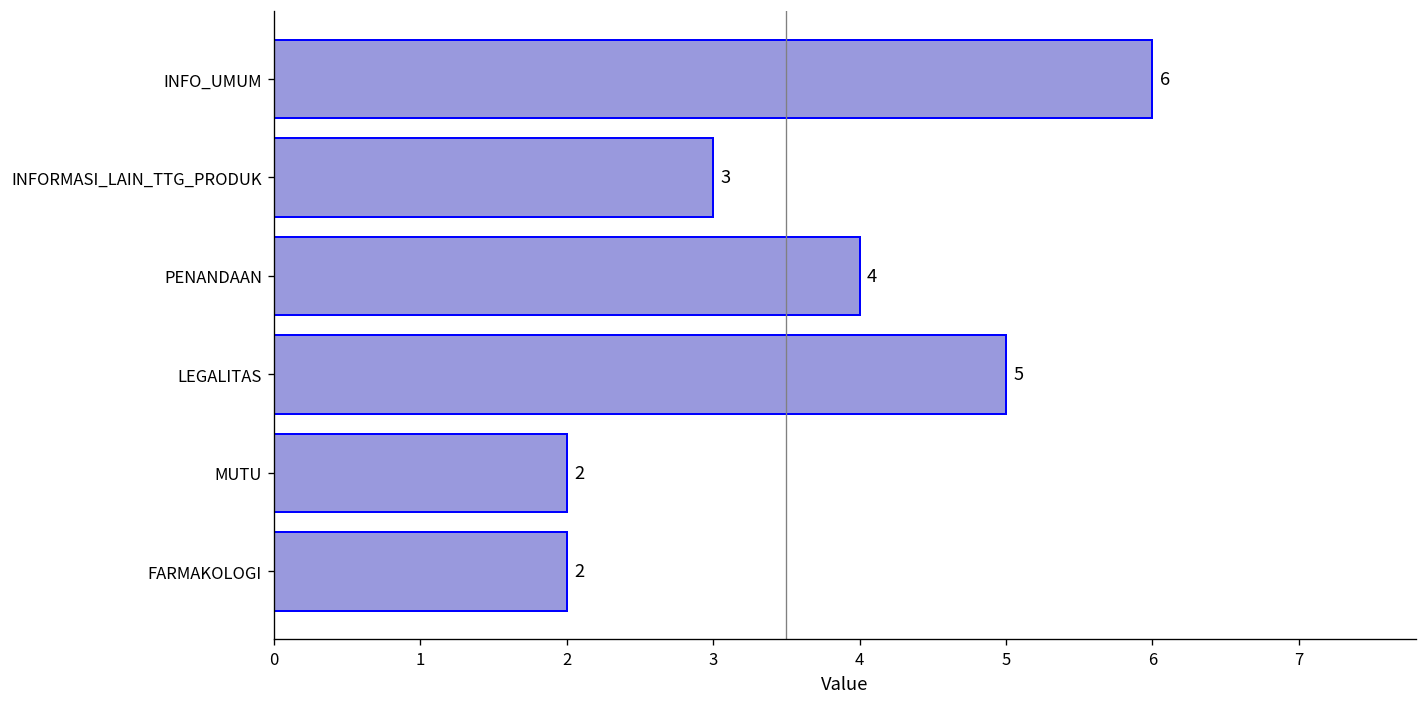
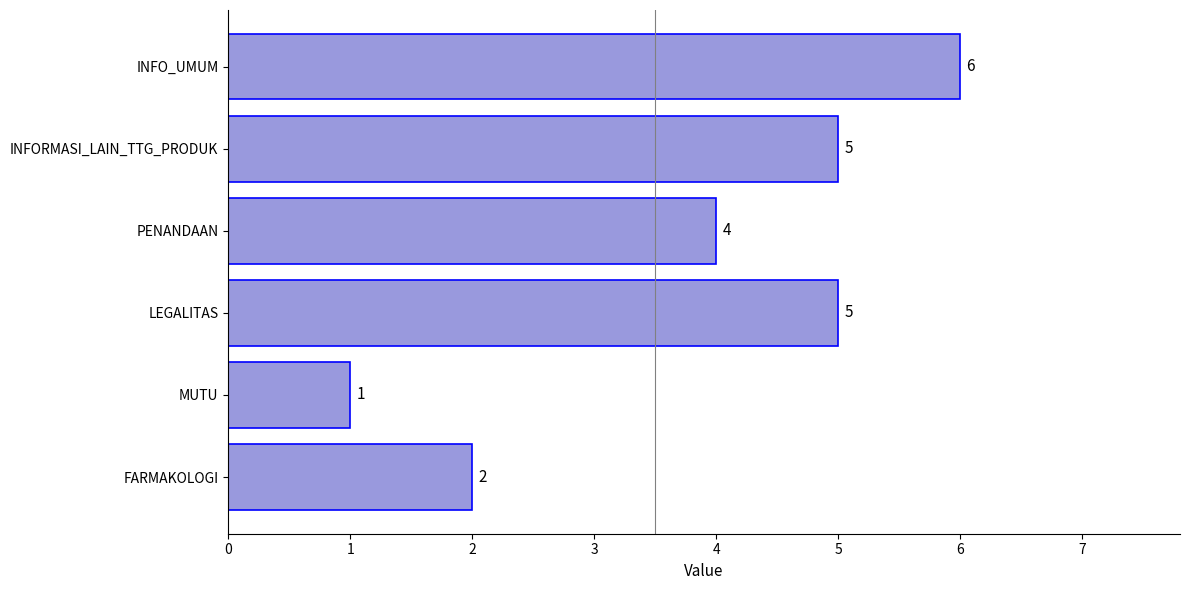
  {
    "INFO_UMUM": 6,
-   "INFORMASI_LAIN_TTG_PRODUK": 3,
+   "INFORMASI_LAIN_TTG_PRODUK": 5,
    "PENANDAAN": 4,
    "LEGALITAS": 5,
-   "MUTU": 2,
+   "MUTU": 1,
    "FARMAKOLOGI": 2
  }
